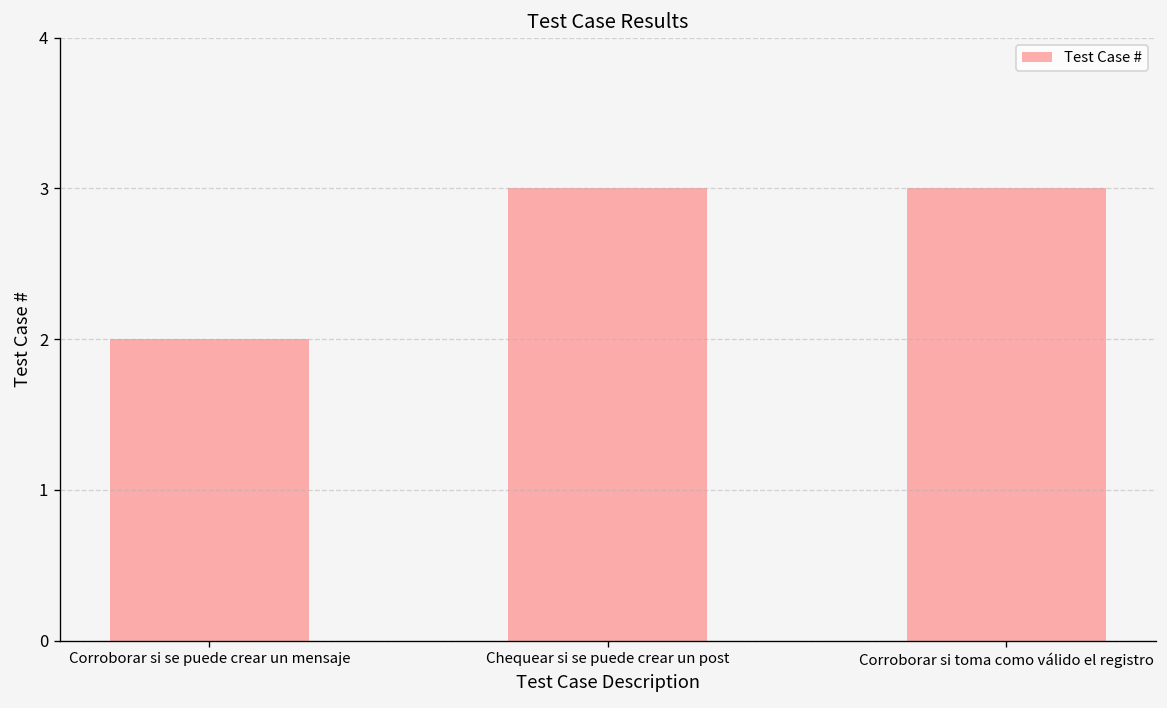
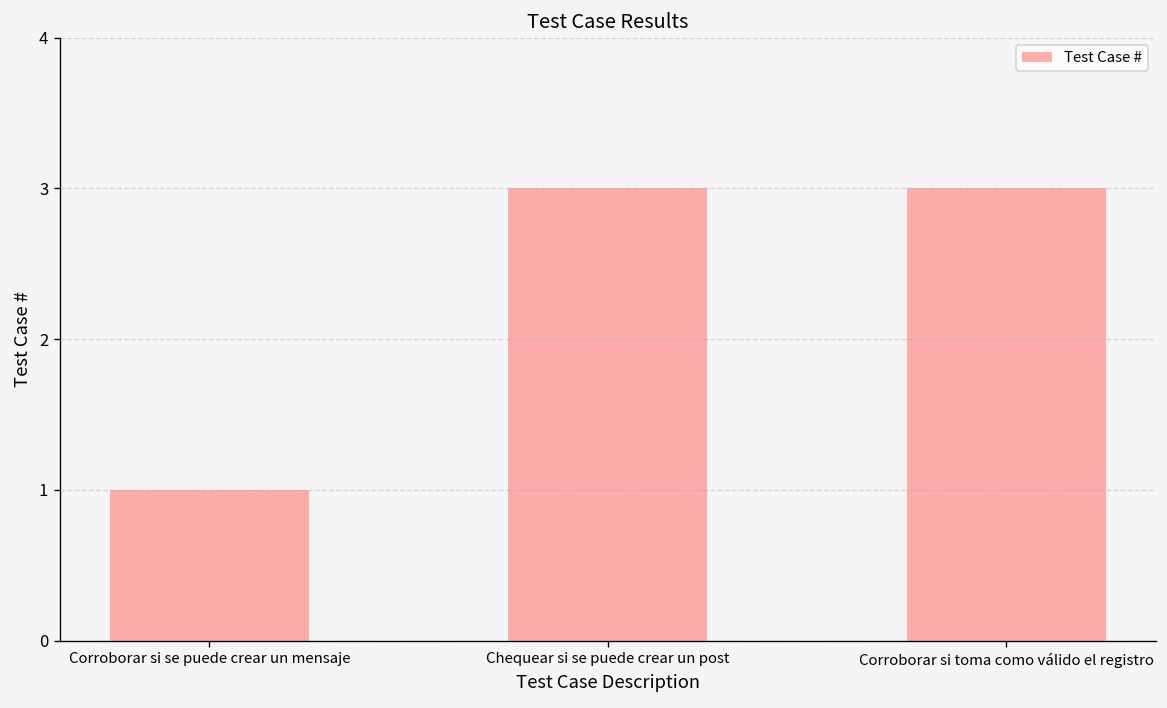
  {
-   "Corroborar si se puede crear un mensaje": 2,
+   "Corroborar si se puede crear un mensaje": 1,
    "Chequear si se puede crear un post": 3,
    "Corroborar si toma como válido el registro": 3
  }
